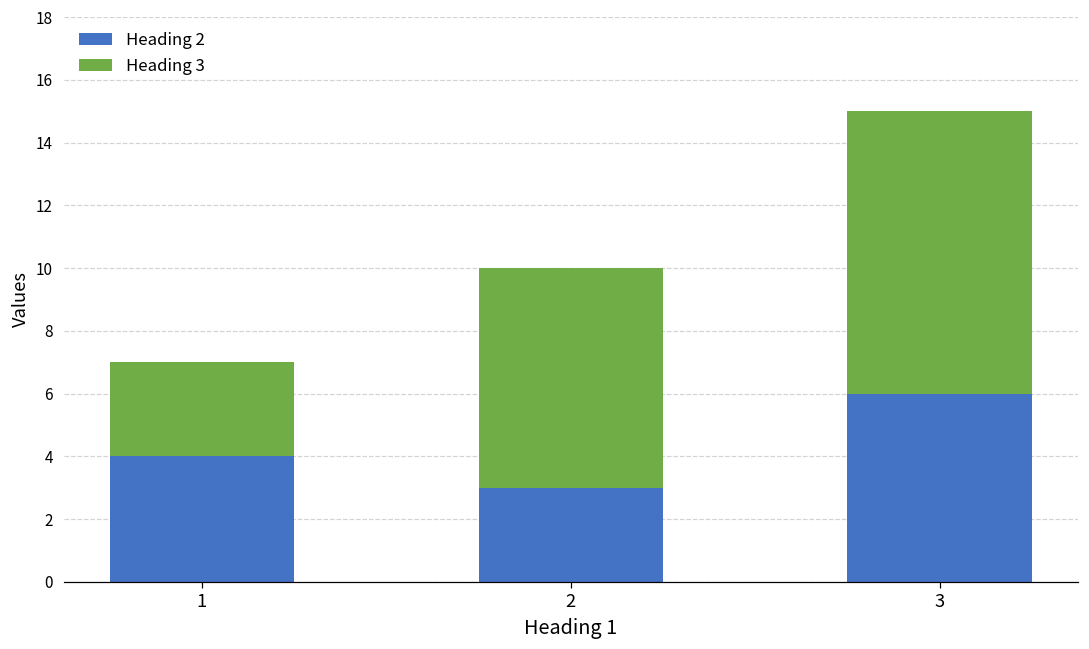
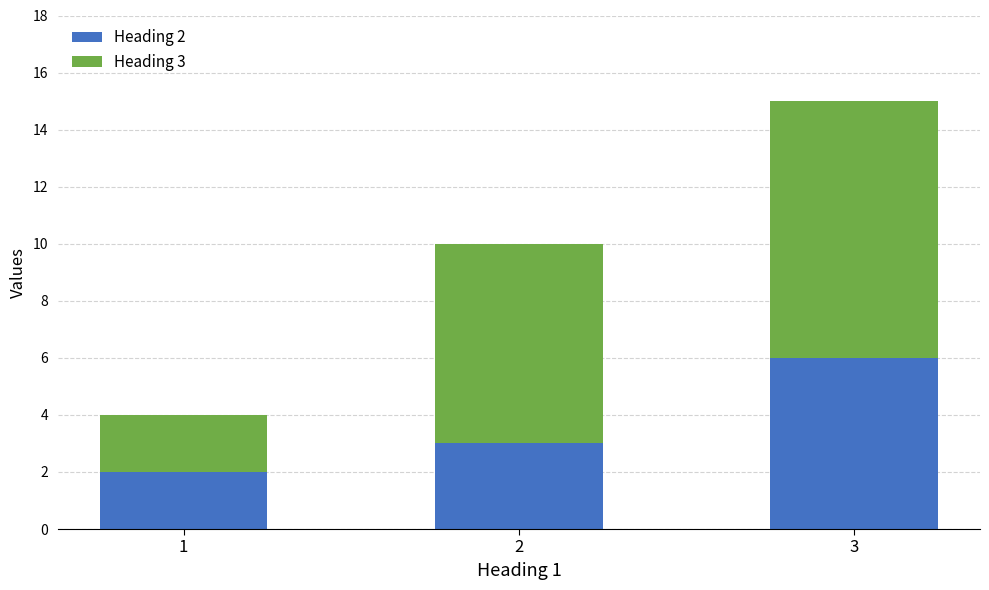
  {
    "Heading 2": {
-     "1": 4,
+     "1": 2,
      "2": 3,
      "3": 6
    },
    "Heading 3": {
-     "1": 3,
+     "1": 2,
      "2": 7,
      "3": 9
    }
  }
